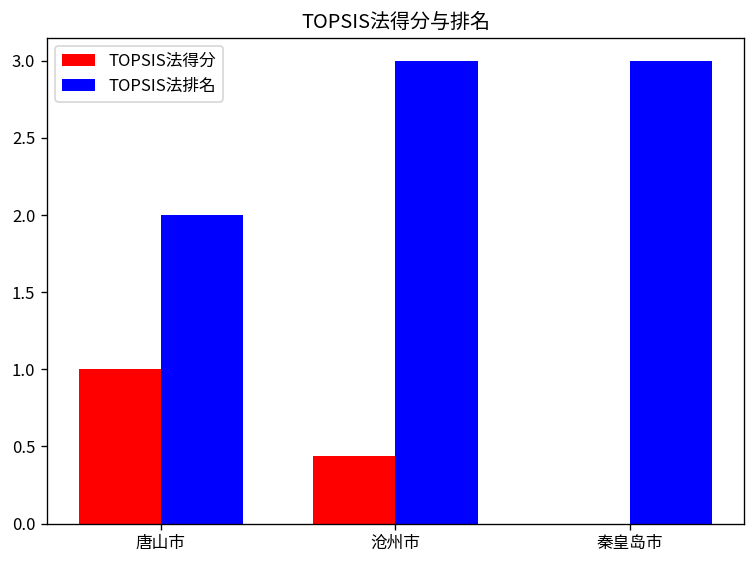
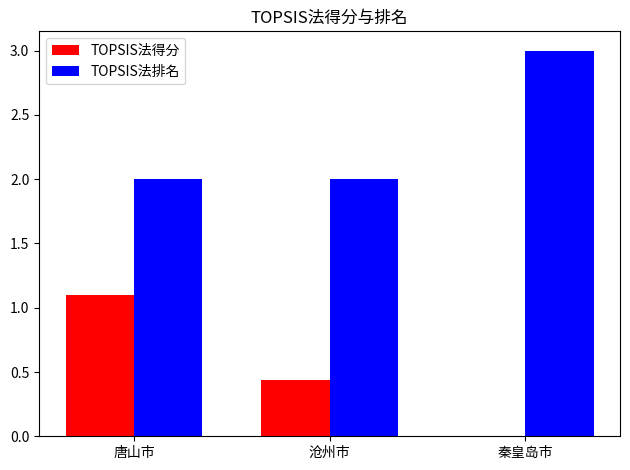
  {
    "TOPSIS法得分": {
-     "唐山市": 1.0,
+     "唐山市": 1.1,
      "沧州市": 0.44,
      "秦皇岛市": 0.0
    },
    "TOPSIS法排名": {
      "唐山市": 2,
-     "沧州市": 3,
+     "沧州市": 2,
      "秦皇岛市": 3
    }
  }
